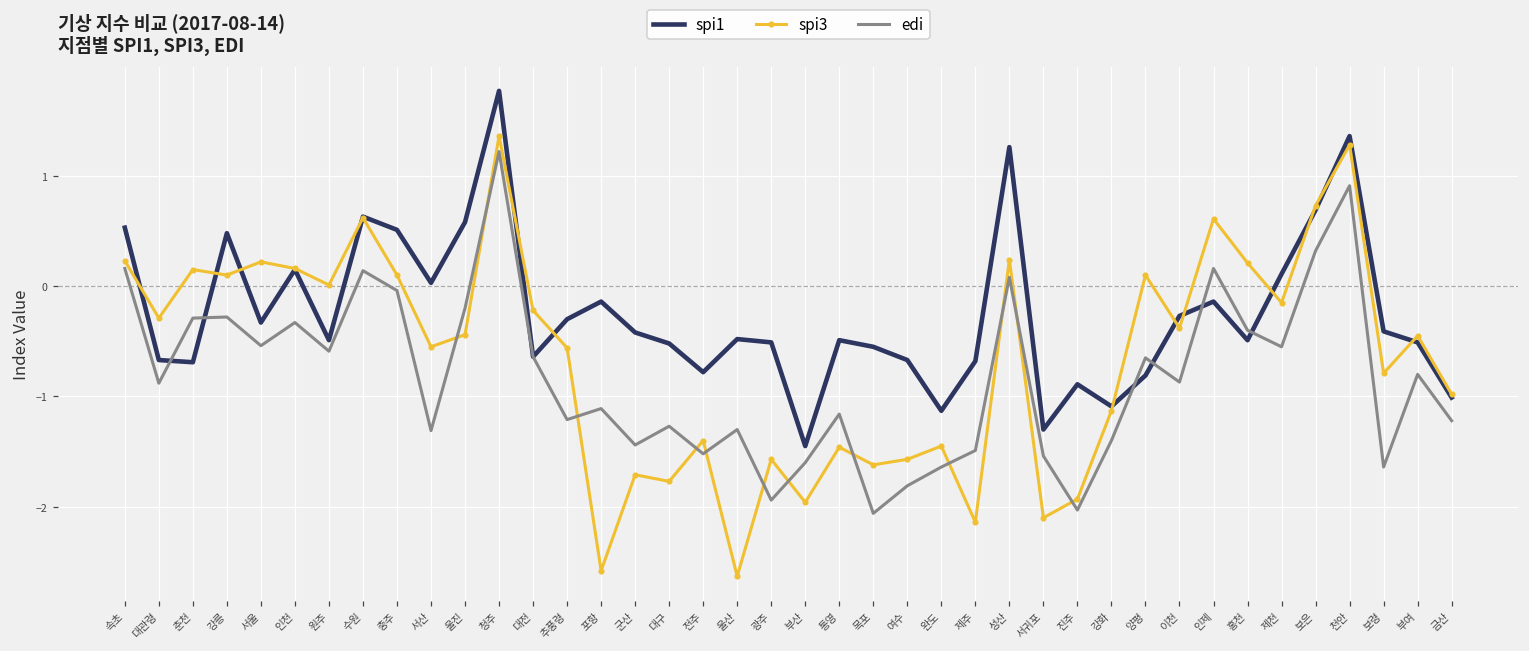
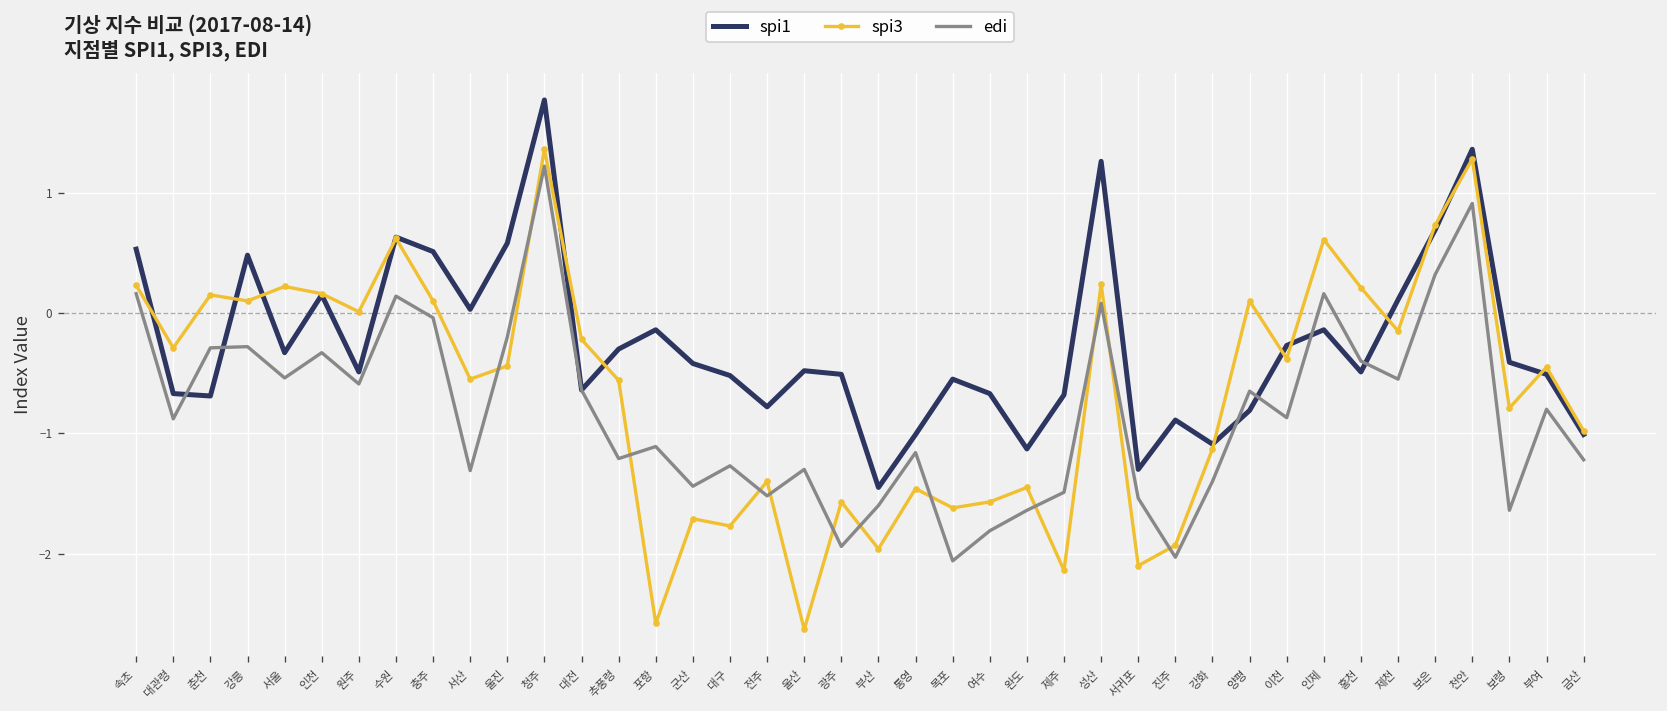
  {
    "spi1": {
      "속초": 0.53,
      "대관령": -0.67,
      "춘천": -0.69,
      "강릉": 0.48,
      "서울": -0.33,
      "원주": -0.49,
      "충주": 0.51,
      "서산": 0.03,
      "울진": 0.58,
      "청주": 1.77,
      "추풍령": -0.30,
      "포항": -0.14,
      "군산": -0.42,
      "대구": -0.52,
      "전주": -0.78,
      "울산": -0.48,
      "광주": -0.51,
      "부산": -1.45,
-     "통영": -0.49,
+     "통영": -1.01,
      "목포": -0.55,
      "여수": -0.67,
      "완도": -1.13,
      "제주": -0.68,
      "성산": 1.26,
      "서귀포": -1.30,
      "진주": -0.89,
      "강화": -1.09,
      "양평": -0.81,
      "이천": -0.27,
      "인제": -0.14,
      "홍천": -0.49,
      "제천": 0.11,
      "보은": 0.69,
      "천안": 1.36,
      "보령": -0.41,
      "부여": -0.51,
      "금산": -1.01
    },
    "spi3": {
      "속초": 0.23,
      "대관령": -0.29,
      "춘천": 0.15,
      "강릉": 0.10,
      "서울": 0.22,
      "원주": 0.01,
      "충주": 0.10,
      "서산": -0.55,
      "울진": -0.44,
      "청주": 1.36,
      "대전": -0.22,
      "추풍령": -0.56,
      "포항": -2.58,
      "군산": -1.71,
      "대구": -1.77,
      "전주": -1.40,
      "울산": -2.63,
      "광주": -1.57,
      "부산": -1.96,
      "통영": -1.46,
      "목포": -1.62,
      "여수": -1.57,
      "완도": -1.45,
      "제주": -2.14,
      "성산": 0.24,
      "서귀포": -2.10,
      "진주": -1.93,
      "강화": -1.13,
      "양평": 0.10,
      "이천": -0.38,
      "인제": 0.61,
      "홍천": 0.21,
      "제천": -0.15,
      "보은": 0.73,
      "천안": 1.28,
      "보령": -0.79,
      "부여": -0.45,
      "금산": -0.98
    },
    "edi": {
      "속초": 0.16,
      "대관령": -0.88,
      "춘천": -0.29,
      "강릉": -0.28,
      "서울": -0.54,
      "인천": -0.33,
      "원주": -0.59,
      "수원": 0.14,
      "충주": -0.04,
      "서산": -1.31,
      "울진": -0.20,
      "청주": 1.22,
      "추풍령": -1.21,
      "포항": -1.11,
      "군산": -1.44,
      "대구": -1.27,
      "전주": -1.52,
      "울산": -1.30,
      "광주": -1.94,
      "부산": -1.60,
      "통영": -1.16,
      "목포": -2.06,
      "여수": -1.81,
      "완도": -1.64,
      "제주": -1.49,
      "성산": 0.08,
      "서귀포": -1.54,
      "진주": -2.03,
      "강화": -1.40,
      "양평": -0.65,
      "이천": -0.87,
      "인제": 0.16,
      "홍천": -0.40,
      "제천": -0.55,
      "보은": 0.32,
      "천안": 0.91,
      "보령": -1.64,
      "부여": -0.80,
      "금산": -1.22
    }
  }
